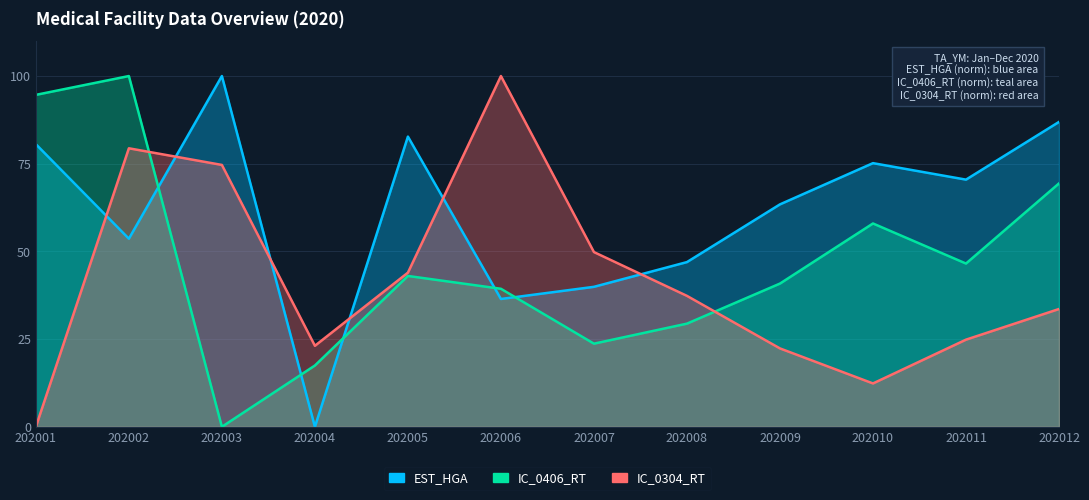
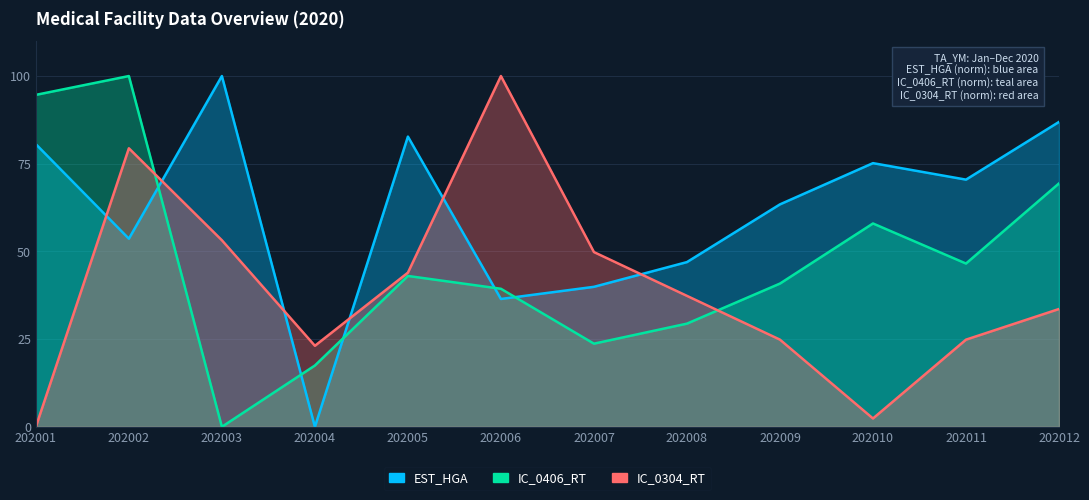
  {
    "IC_0304_RT": {
      "202001": 0,
      "202002": 79,
-     "202003": 75,
+     "202003": 53,
      "202004": 23,
      "202005": 44,
      "202006": 100,
      "202007": 50,
      "202008": 37,
-     "202009": 22,
-     "202010": 12,
+     "202009": 25,
+     "202010": 2,
      "202011": 25,
      "202012": 34
    }
  }
